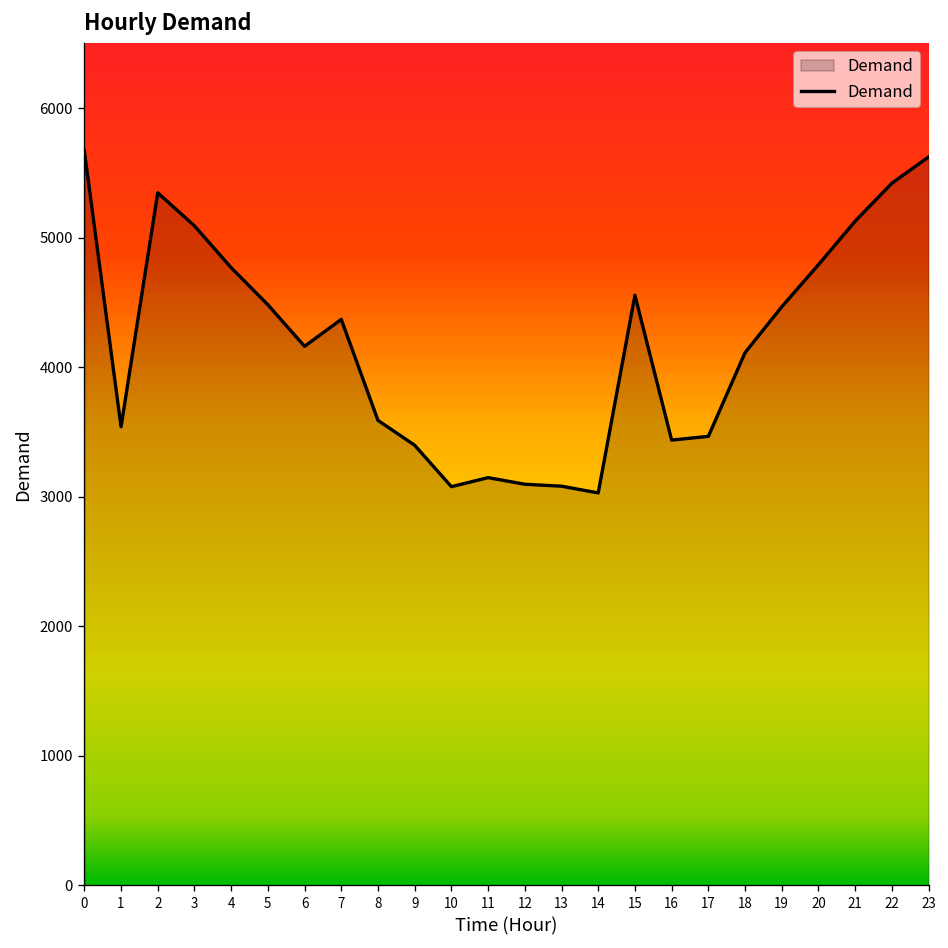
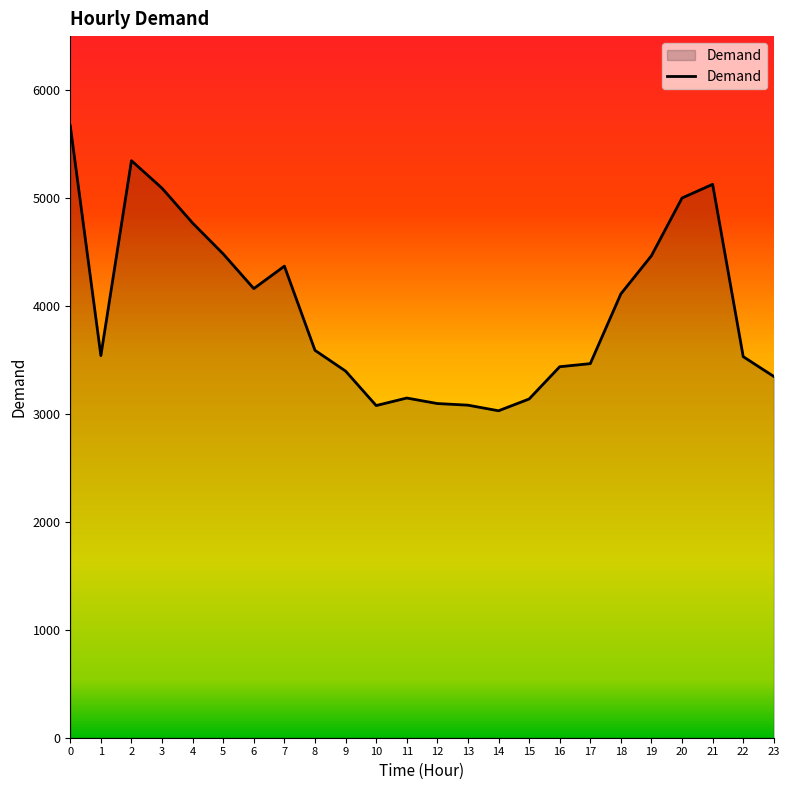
  {
    "0": 5670,
    "1": 3540,
    "2": 5350,
    "3": 5090,
    "4": 4770,
    "5": 4480,
    "6": 4160,
    "7": 4370,
    "8": 3590,
    "9": 3400,
    "10": 3080,
    "11": 3150,
    "12": 3100,
    "13": 3080,
    "14": 3030,
-   "15": 4560,
+   "15": 3140,
    "16": 3440,
    "17": 3470,
    "18": 4110,
    "19": 4470,
-   "20": 4790,
+   "20": 5000,
    "21": 5130,
-   "22": 5420,
-   "23": 5620
+   "22": 3530,
+   "23": 3350
  }
